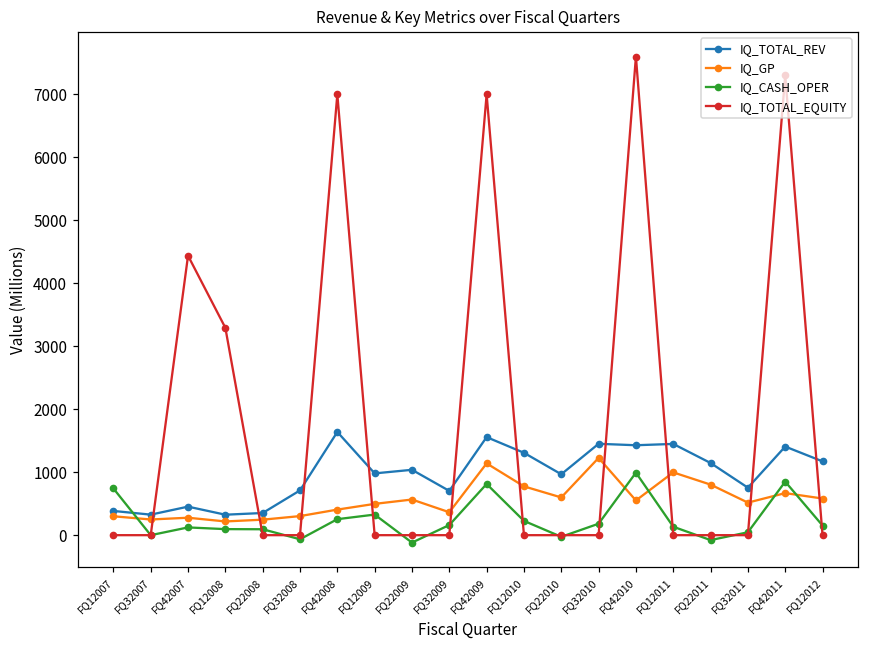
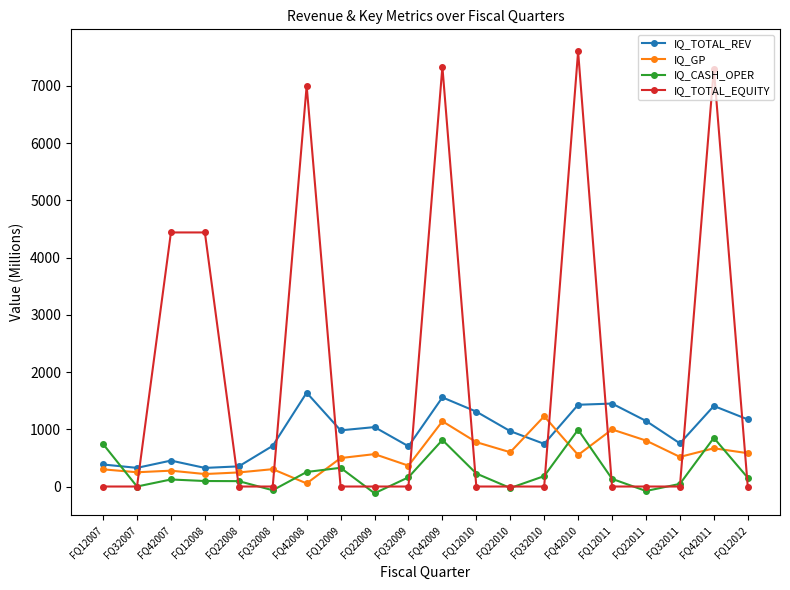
  {
    "IQ_TOTAL_REV": {
      "FQ12007": 400,
      "FQ32007": 300,
      "FQ42007": 500,
      "FQ12008": 300,
      "FQ22008": 400,
      "FQ32008": 700,
      "FQ42008": 1600,
      "FQ12009": 1000,
      "FQ22009": 1000,
      "FQ32009": 700,
      "FQ42009": 1600,
      "FQ12010": 1300,
      "FQ22010": 1000,
-     "FQ32010": 1500,
+     "FQ32010": 700,
      "FQ42010": 1400,
      "FQ12011": 1400,
      "FQ22011": 1100,
      "FQ32011": 800,
      "FQ42011": 1400,
      "FQ12012": 1200
    },
    "IQ_GP": {
      "FQ12007": 300,
      "FQ32007": 200,
      "FQ42007": 300,
      "FQ12008": 200,
      "FQ22008": 200,
      "FQ32008": 300,
-     "FQ42008": 400,
+     "FQ42008": 100,
      "FQ12009": 500,
      "FQ22009": 600,
      "FQ32009": 400,
      "FQ42009": 1100,
      "FQ12010": 800,
      "FQ22010": 600,
      "FQ32010": 1200,
      "FQ42010": 600,
      "FQ12011": 1000,
      "FQ22011": 800,
      "FQ32011": 500,
      "FQ42011": 700,
      "FQ12012": 600
    },
    "IQ_CASH_OPER": {
      "FQ12007": 700,
      "FQ42007": 100,
      "FQ12008": 100,
      "FQ22008": 100,
      "FQ32008": -100,
      "FQ42008": 300,
      "FQ12009": 300,
      "FQ22009": -100,
      "FQ32009": 200,
      "FQ42009": 800,
      "FQ12010": 200,
      "FQ32010": 200,
      "FQ42010": 1000,
      "FQ12011": 100,
      "FQ22011": -100,
      "FQ32011": 0,
      "FQ42011": 900,
      "FQ12012": 200
    },
    "IQ_TOTAL_EQUITY": {
      "FQ12007": 0,
      "FQ42007": 4400,
-     "FQ12008": 3300,
+     "FQ12008": 4400,
      "FQ22008": 0,
      "FQ32008": 0,
      "FQ42008": 7000,
      "FQ12009": 0,
      "FQ22009": 0,
      "FQ32009": 0,
-     "FQ42009": 7000,
+     "FQ42009": 7300,
      "FQ12010": 0,
      "FQ32010": 0,
      "FQ42010": 7600,
      "FQ12011": 0,
      "FQ22011": 0,
      "FQ32011": 0,
      "FQ12012": 0
    }
  }
